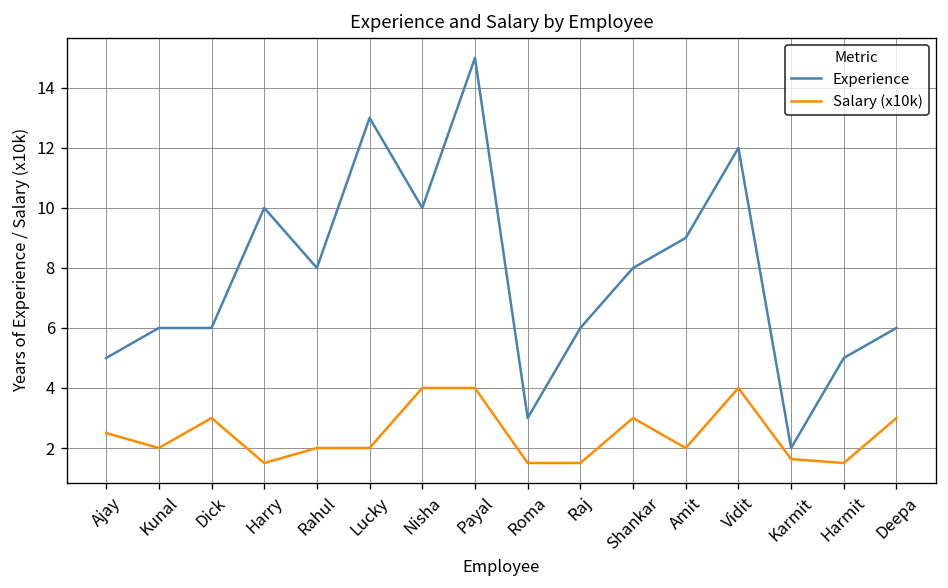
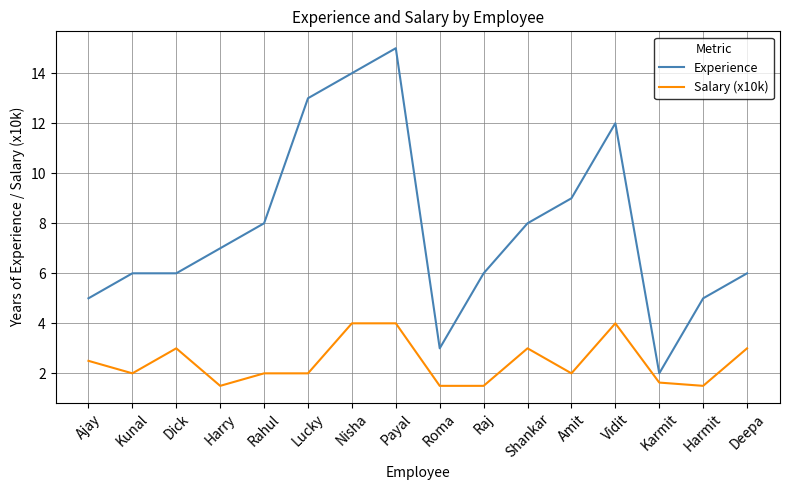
  {
    "Experience": {
      "Ajay": 5,
      "Kunal": 6,
      "Dick": 6,
-     "Harry": 10,
+     "Harry": 7,
      "Rahul": 8,
      "Lucky": 13,
-     "Nisha": 10,
+     "Nisha": 14,
      "Payal": 15,
      "Roma": 3,
      "Raj": 6,
      "Shankar": 8,
      "Amit": 9,
      "Vidit": 12,
      "Karmit": 2,
      "Harmit": 5,
      "Deepa": 6
    },
    "Salary (x10k)": {
      "Ajay": 2.5,
      "Kunal": 2,
      "Dick": 3,
      "Harry": 1.5,
      "Rahul": 2,
      "Lucky": 2,
      "Nisha": 4,
      "Payal": 4,
      "Roma": 1.5,
      "Raj": 1.5,
      "Shankar": 3,
      "Amit": 2,
      "Vidit": 4,
      "Karmit": 1.6,
      "Harmit": 1.5,
      "Deepa": 3
    }
  }
